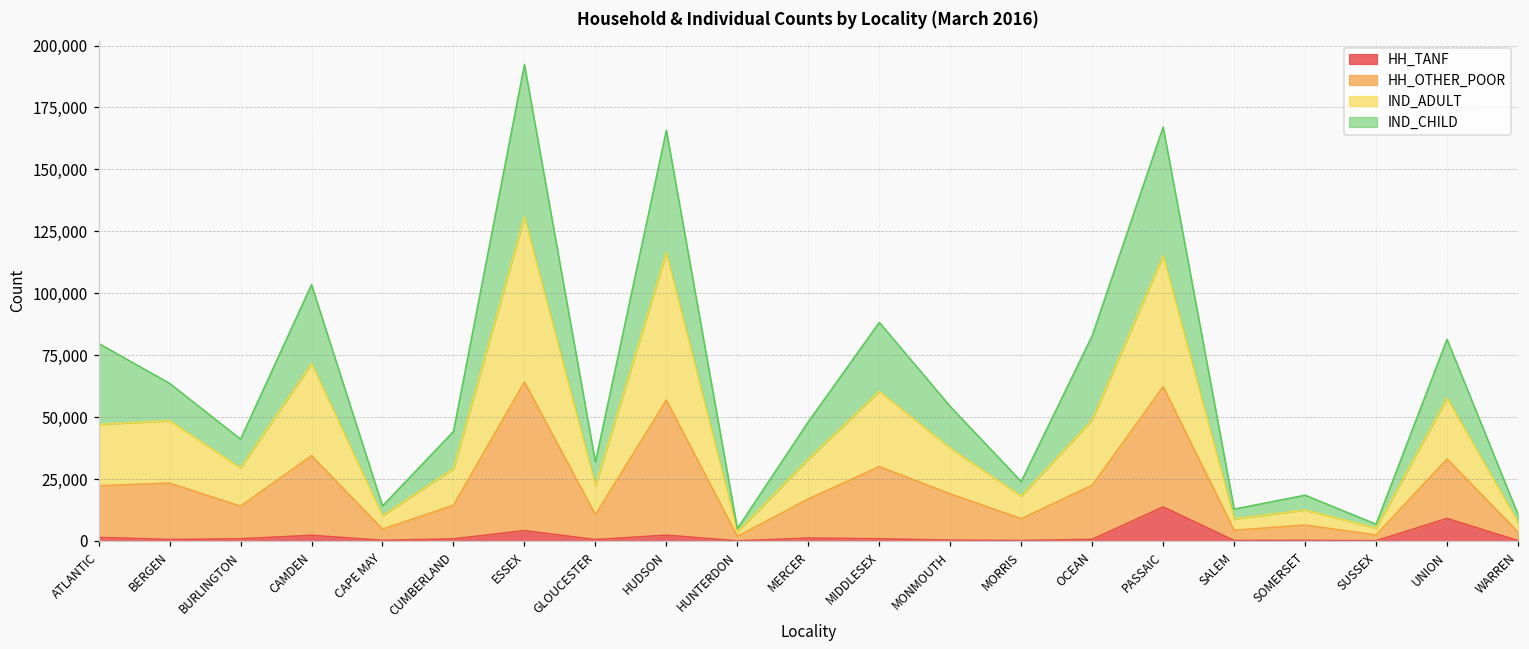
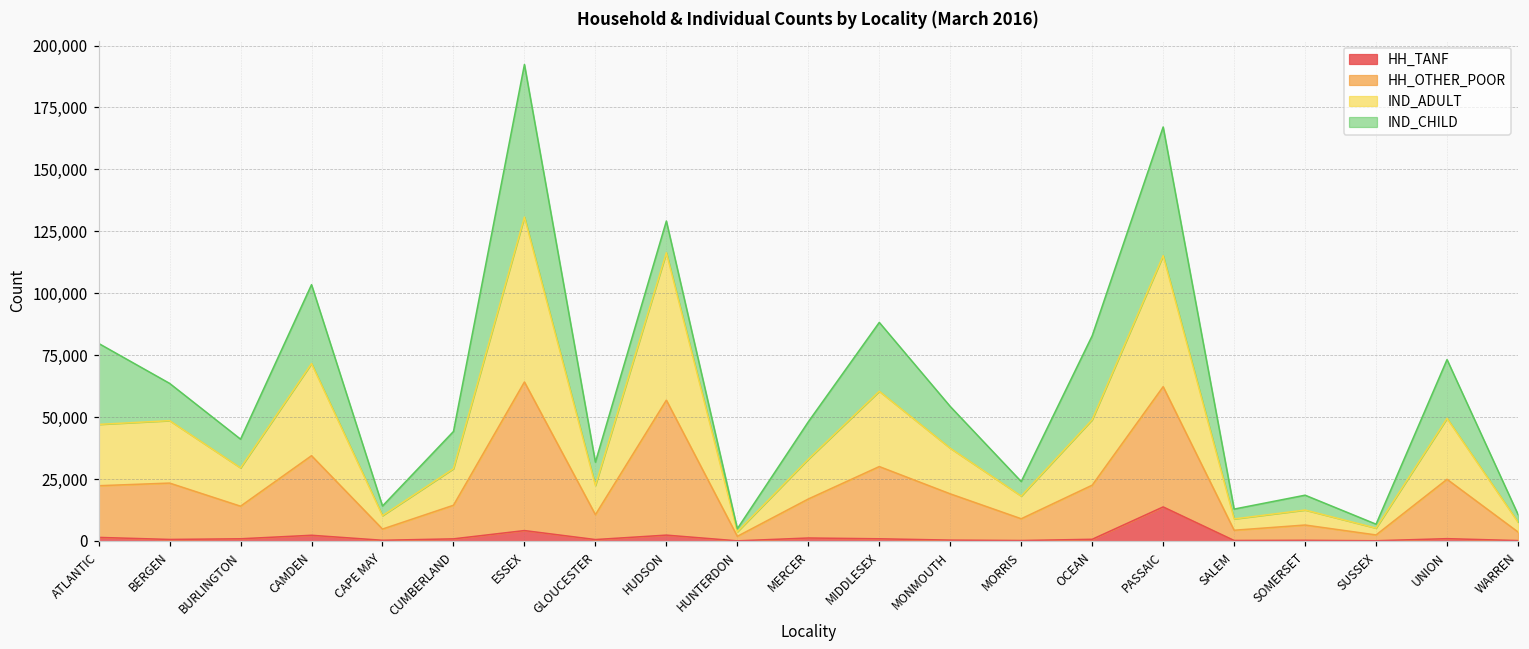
  {
    "HH_TANF": {
      "ATLANTIC": "1,000",
      "BERGEN": "1,000",
      "BURLINGTON": "1,000",
      "CAMDEN": "2,000",
      "CAPE MAY": "0",
      "CUMBERLAND": "1,000",
      "ESSEX": "4,000",
      "GLOUCESTER": "1,000",
      "HUDSON": "2,000",
      "HUNTERDON": "0",
      "MERCER": "1,000",
      "MIDDLESEX": "1,000",
      "MONMOUTH": "0",
      "MORRIS": "0",
      "OCEAN": "1,000",
      "PASSAIC": "14,000",
      "SALEM": "0",
      "SOMERSET": "0",
      "SUSSEX": "0",
-     "UNION": "9,000",
+     "UNION": "1,000",
      "WARREN": "0"
    },
    "IND_CHILD": {
      "ATLANTIC": "33,000",
      "BERGEN": "15,000",
      "BURLINGTON": "12,000",
      "CAMDEN": "32,000",
      "CAPE MAY": "4,000",
      "CUMBERLAND": "15,000",
      "ESSEX": "62,000",
      "GLOUCESTER": "9,000",
-     "HUDSON": "49,000",
+     "HUDSON": "13,000",
      "HUNTERDON": "1,000",
      "MERCER": "15,000",
      "MIDDLESEX": "28,000",
      "MONMOUTH": "17,000",
      "MORRIS": "6,000",
      "OCEAN": "34,000",
      "PASSAIC": "52,000",
      "SALEM": "4,000",
      "SOMERSET": "6,000",
      "SUSSEX": "2,000",
      "UNION": "24,000",
      "WARREN": "3,000"
    }
  }
